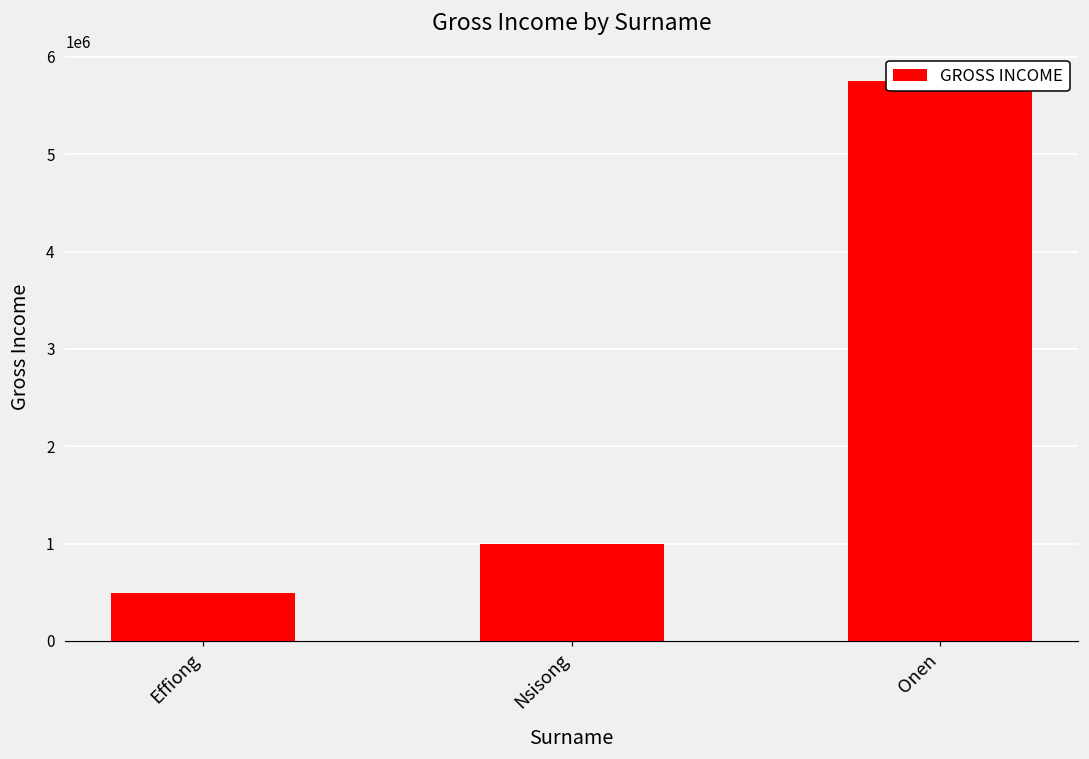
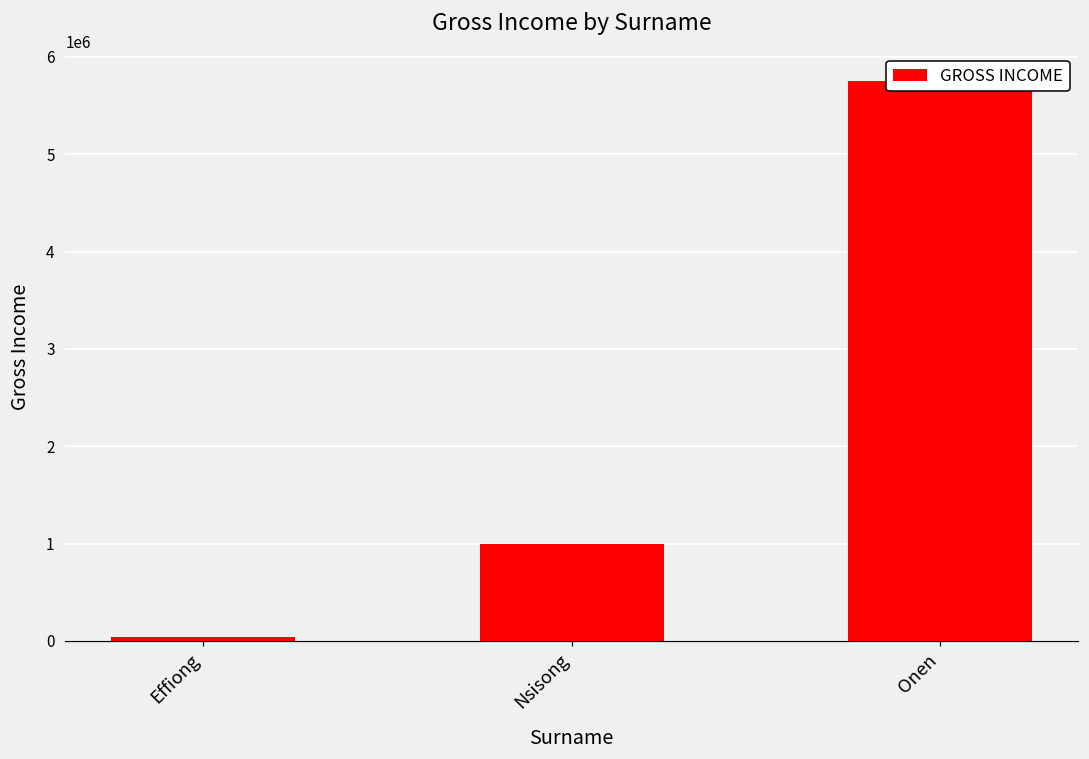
  {
-   "Effiong": 500000,
+   "Effiong": 0,
    "Nsisong": 1000000
  }
